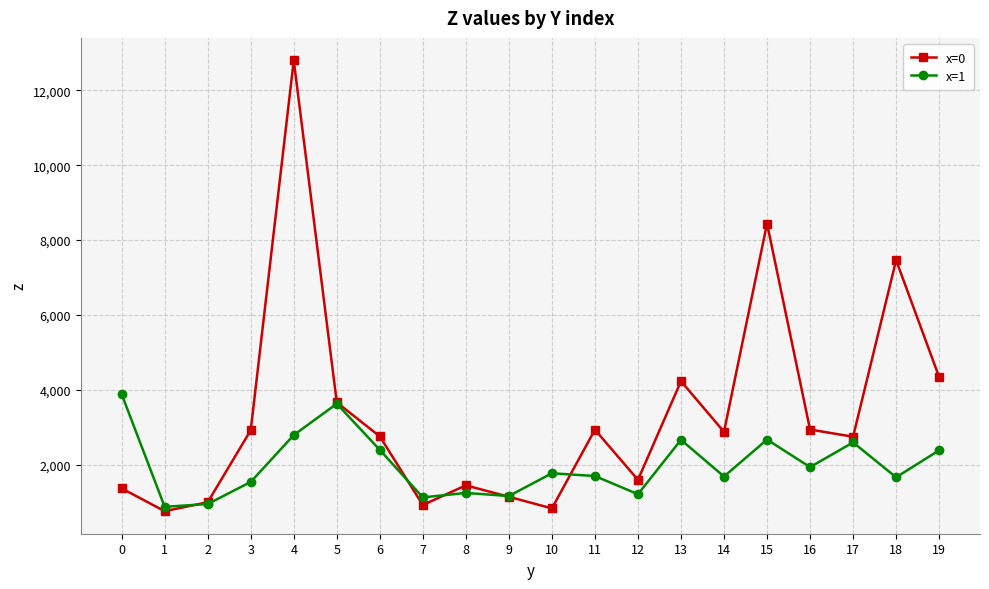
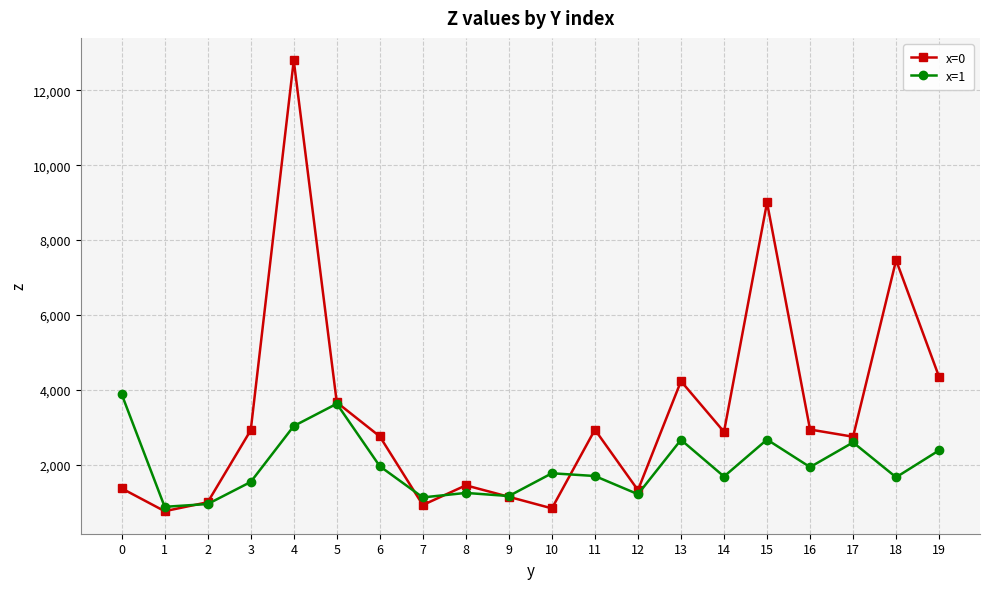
  {
    "x=0": {
      "0": "1,400",
      "1": "800",
      "3": "2,900",
      "4": "12,800",
      "6": "2,800",
      "7": "900",
      "8": "1,500",
      "10": "800",
      "11": "2,900",
-     "12": "1,600",
+     "12": "1,300",
      "13": "4,200",
      "14": "2,900",
-     "15": "8,400",
+     "15": "9,000",
      "16": "2,900",
      "17": "2,800",
      "18": "7,500",
      "19": "4,300"
    },
    "x=1": {
      "0": "3,900",
      "1": "900",
      "3": "1,500",
-     "4": "2,800",
-     "6": "2,400",
+     "4": "3,000",
+     "6": "2,000",
      "7": "1,100",
      "8": "1,300",
      "10": "1,800",
      "11": "1,700",
      "12": "1,200",
      "13": "2,700",
      "14": "1,700",
      "15": "2,700",
      "16": "1,900",
      "17": "2,600",
      "18": "1,700",
      "19": "2,400"
    }
  }
